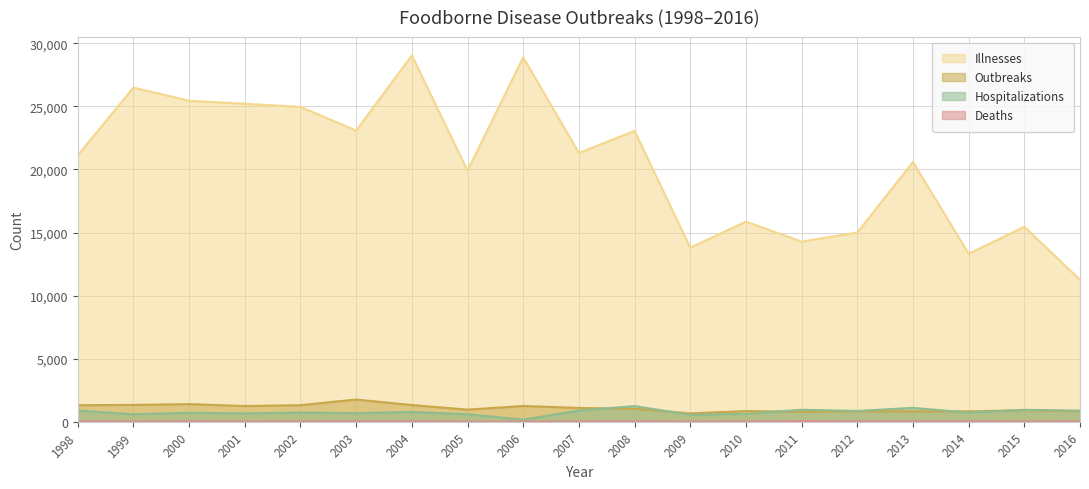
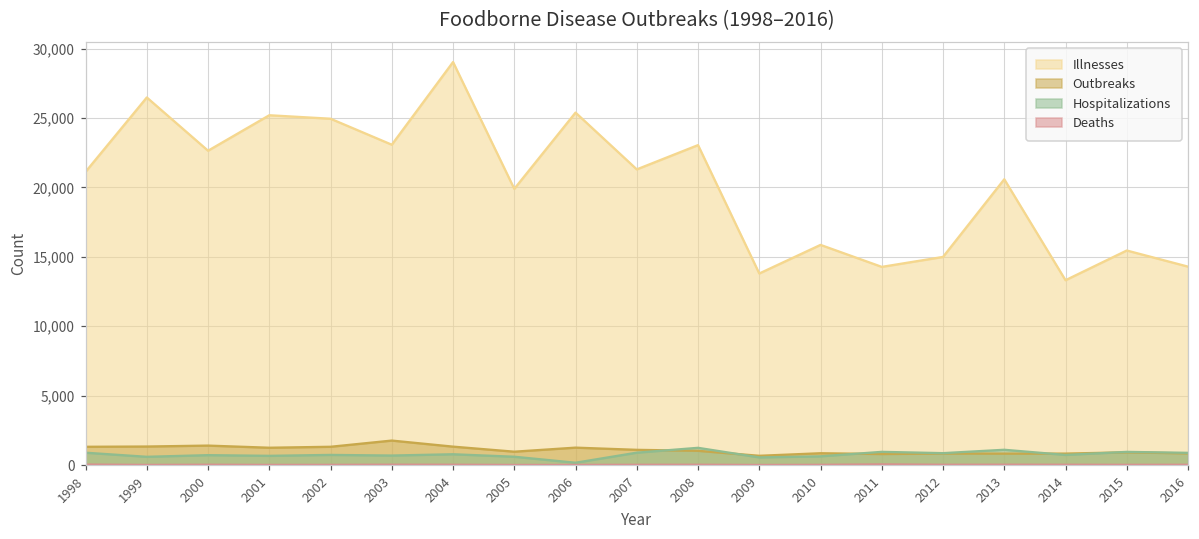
  {
    "Illnesses": {
      "1998": "21,100",
      "1999": "26,500",
-     "2000": "25,400",
+     "2000": "22,600",
      "2001": "25,200",
      "2002": "25,000",
      "2003": "23,100",
      "2004": "29,000",
      "2005": "19,900",
-     "2006": "28,900",
+     "2006": "25,400",
      "2007": "21,300",
      "2008": "23,100",
      "2009": "13,800",
      "2010": "15,900",
      "2011": "14,300",
      "2012": "15,000",
      "2013": "20,600",
      "2014": "13,300",
      "2015": "15,500",
-     "2016": "11,200"
+     "2016": "14,300"
    },
    "Outbreaks": {
      "1998": "1,300",
      "1999": "1,300",
      "2000": "1,400",
      "2001": "1,200",
      "2002": "1,300",
      "2003": "1,800",
      "2004": "1,300",
      "2005": "1,000",
      "2006": "1,300",
      "2007": "1,100",
      "2008": "1,000",
      "2010": "900",
      "2013": "800"
    },
    "Hospitalizations": {
      "1998": "900",
      "1999": "600",
      "2000": "700",
      "2001": "700",
      "2002": "700",
      "2003": "700",
      "2004": "800",
      "2005": "600",
      "2007": "900",
      "2008": "1,200",
      "2010": "600",
      "2013": "1,100"
    },
    "Deaths": {
      "1998": "0",
      "1999": "0",
      "2000": "0",
      "2001": "0",
      "2002": "0",
      "2003": "0",
      "2004": "0",
      "2005": "0",
      "2007": "0",
      "2008": "0",
      "2009": "0",
      "2010": "0",
      "2011": "0",
      "2012": "0",
      "2013": "0",
      "2014": "0",
      "2015": "0",
      "2016": "0"
    }
  }
